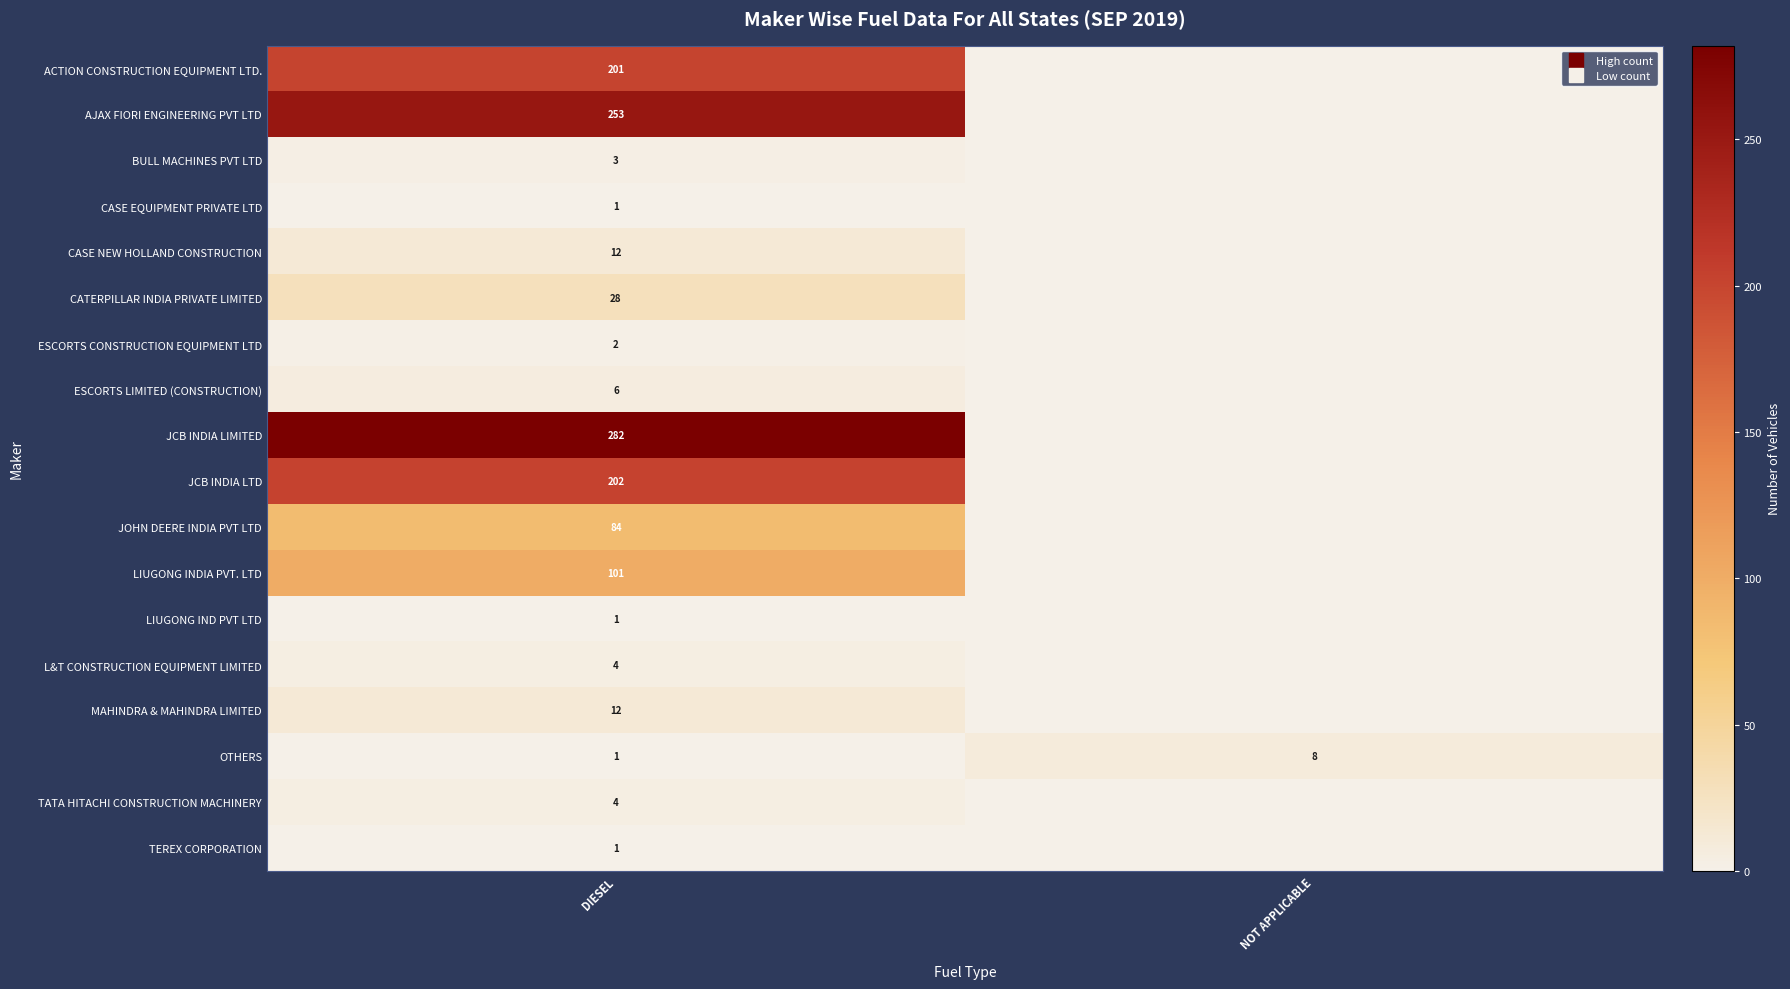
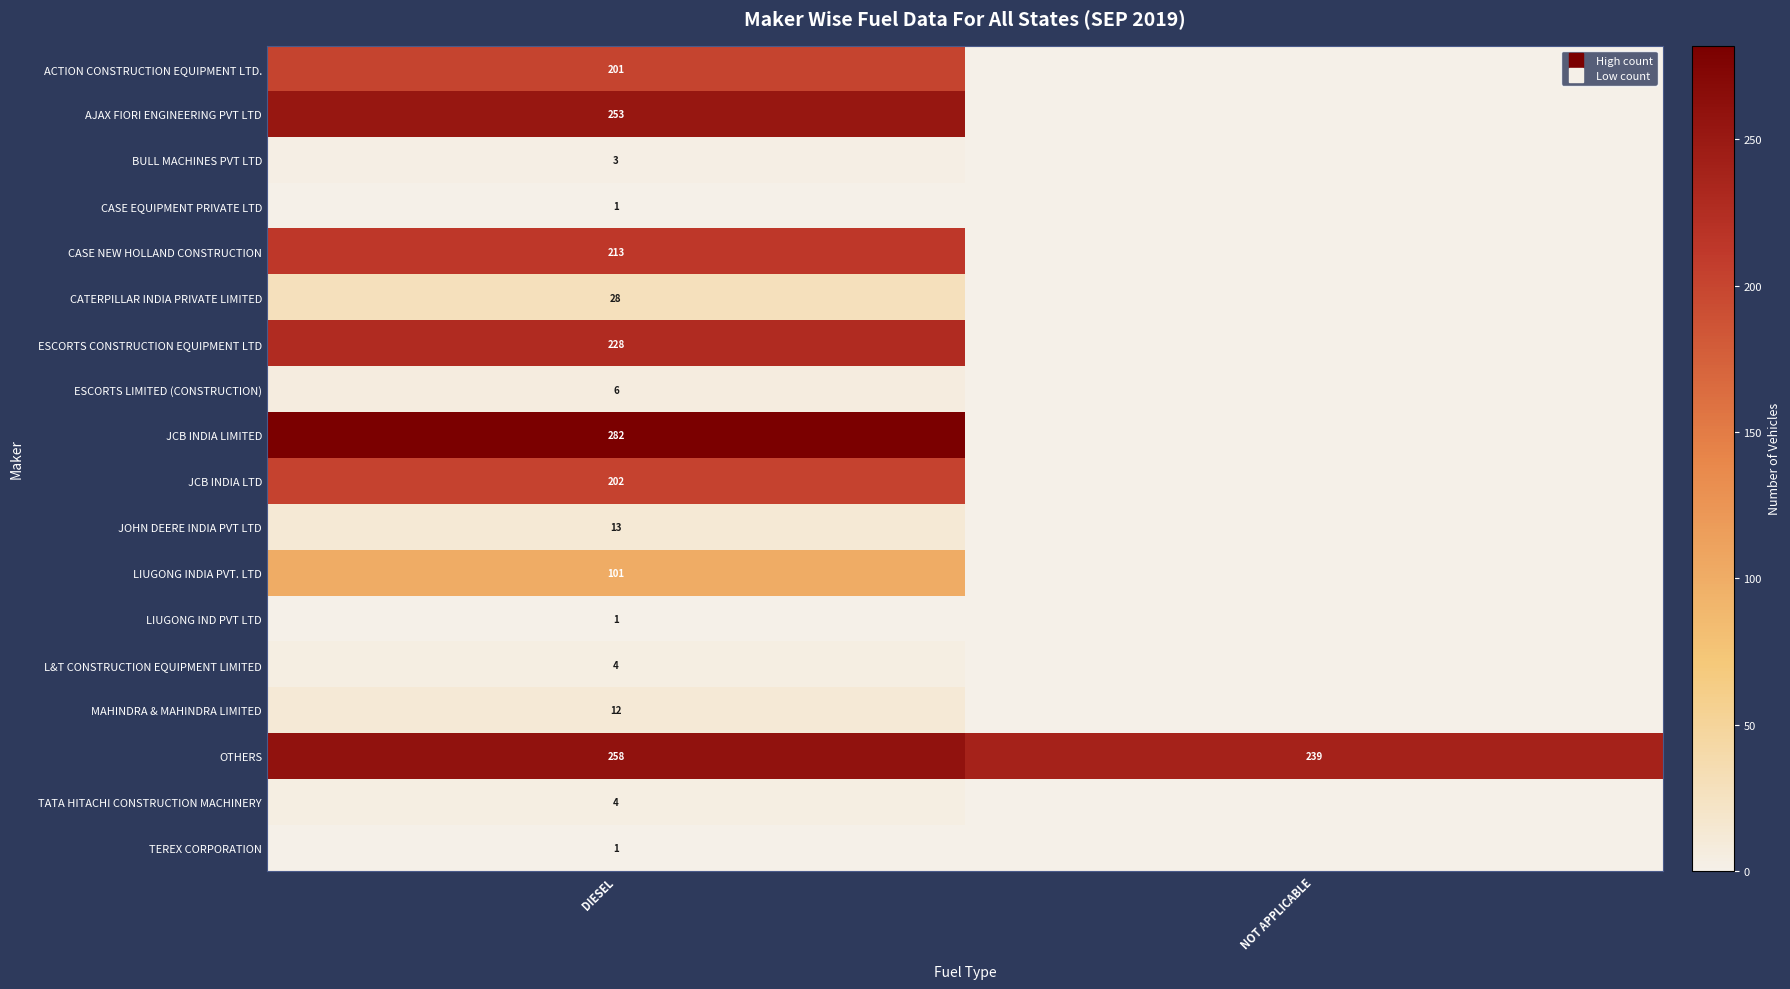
  {
    "ACTION CONSTRUCTION EQUIPMENT LTD.": {
      "DIESEL": 201
    },
    "AJAX FIORI ENGINEERING PVT LTD": {
      "DIESEL": 253
    },
    "BULL MACHINES PVT LTD": {
      "DIESEL": 3
    },
    "CASE EQUIPMENT PRIVATE LTD": {
      "DIESEL": 1
    },
    "CASE NEW HOLLAND CONSTRUCTION": {
-     "DIESEL": 12
+     "DIESEL": 213
    },
    "CATERPILLAR INDIA PRIVATE LIMITED": {
      "DIESEL": 28
    },
    "ESCORTS CONSTRUCTION EQUIPMENT LTD": {
-     "DIESEL": 2
+     "DIESEL": 228
    },
    "ESCORTS LIMITED (CONSTRUCTION)": {
      "DIESEL": 6
    },
    "JCB INDIA LIMITED": {
      "DIESEL": 282
    },
    "JCB INDIA LTD": {
      "DIESEL": 202
    },
    "JOHN DEERE INDIA PVT LTD": {
-     "DIESEL": 84
+     "DIESEL": 13
    },
    "LIUGONG INDIA PVT. LTD": {
      "DIESEL": 101
    },
    "LIUGONG IND PVT LTD": {
      "DIESEL": 1
    },
    "L&T CONSTRUCTION EQUIPMENT LIMITED": {
      "DIESEL": 4
    },
    "MAHINDRA & MAHINDRA LIMITED": {
      "DIESEL": 12
    },
    "OTHERS": {
-     "DIESEL": 1,
-     "NOT APPLICABLE": 8
+     "DIESEL": 258,
+     "NOT APPLICABLE": 239
    },
    "TATA HITACHI CONSTRUCTION MACHINERY": {
      "DIESEL": 4
    },
    "TEREX CORPORATION": {
      "DIESEL": 1
    }
  }
